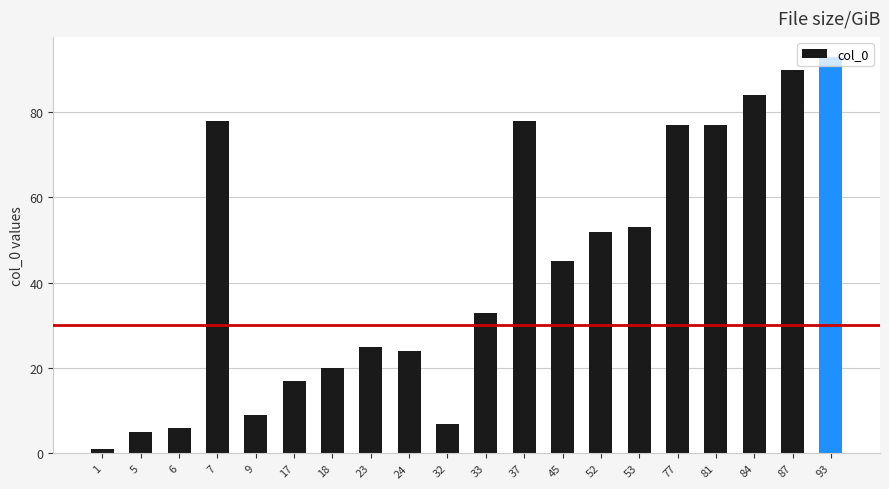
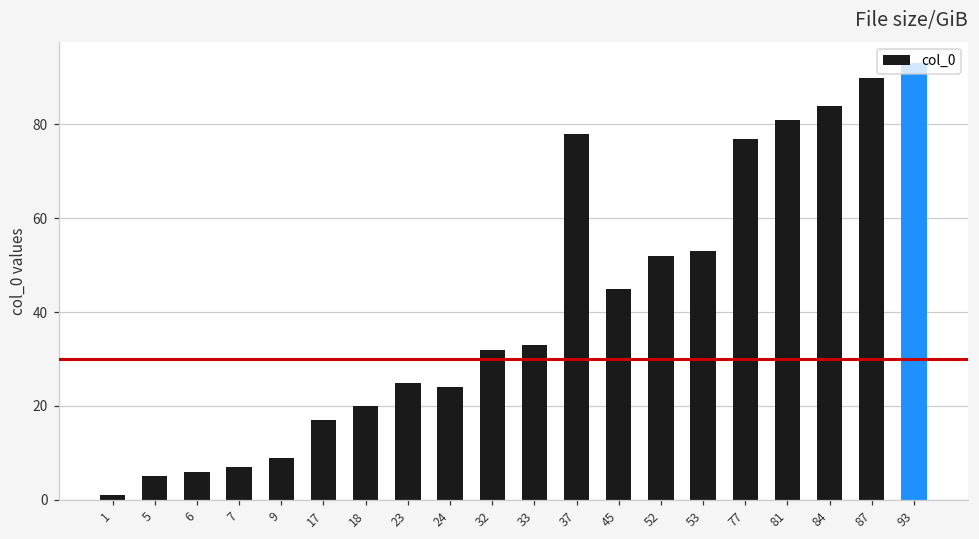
  {
    "1": 1,
    "5": 5,
    "6": 6,
-   "7": 78,
+   "7": 7,
    "9": 9,
    "17": 17,
    "18": 20,
    "23": 25,
    "24": 24,
-   "32": 7,
+   "32": 32,
    "33": 33,
    "37": 78,
    "45": 45,
    "52": 52,
    "53": 53,
    "77": 77,
-   "81": 77,
+   "81": 81,
    "84": 84,
    "87": 90
  }
